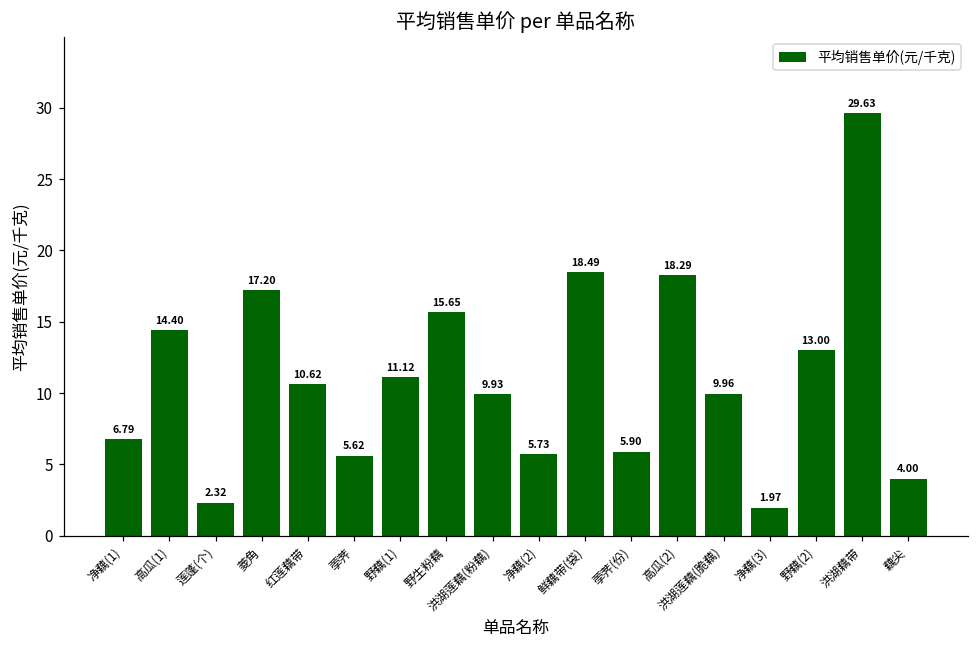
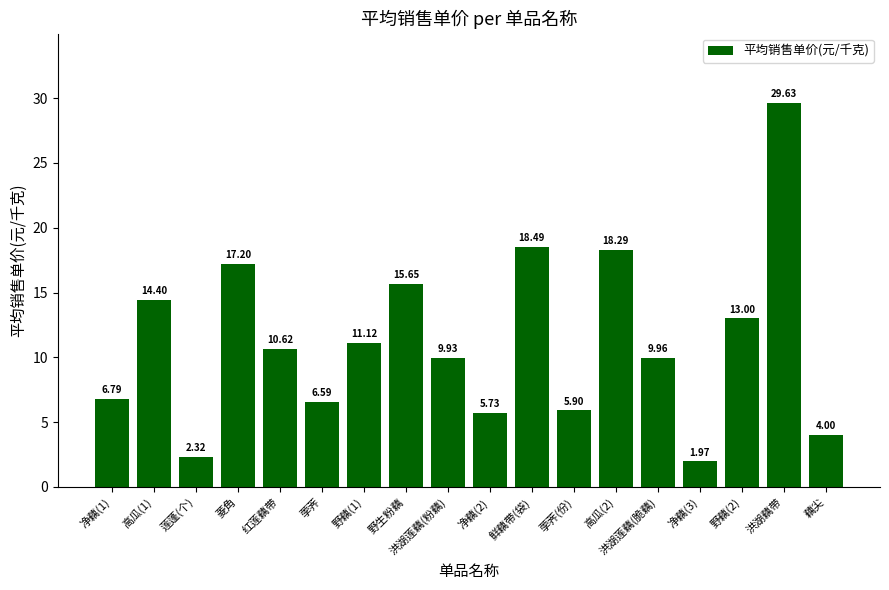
  {
    "净藕(1)": 6.79,
    "高瓜(1)": 14.40,
    "莲蓬(个)": 2.32,
    "菱角": 17.20,
    "红莲藕带": 10.62,
-   "荸荠": 5.62,
+   "荸荠": 6.59,
    "野藕(1)": 11.12,
    "野生粉藕": 15.65,
    "洪湖莲藕(粉藕)": 9.93,
    "净藕(2)": 5.73,
    "鲜藕带(袋)": 18.49,
    "荸荠(份)": 5.90,
    "高瓜(2)": 18.29,
    "洪湖莲藕(脆藕)": 9.96,
    "净藕(3)": 1.97,
    "野藕(2)": 13.00,
    "洪湖藕带": 29.63,
    "藕尖": 4.00
  }
